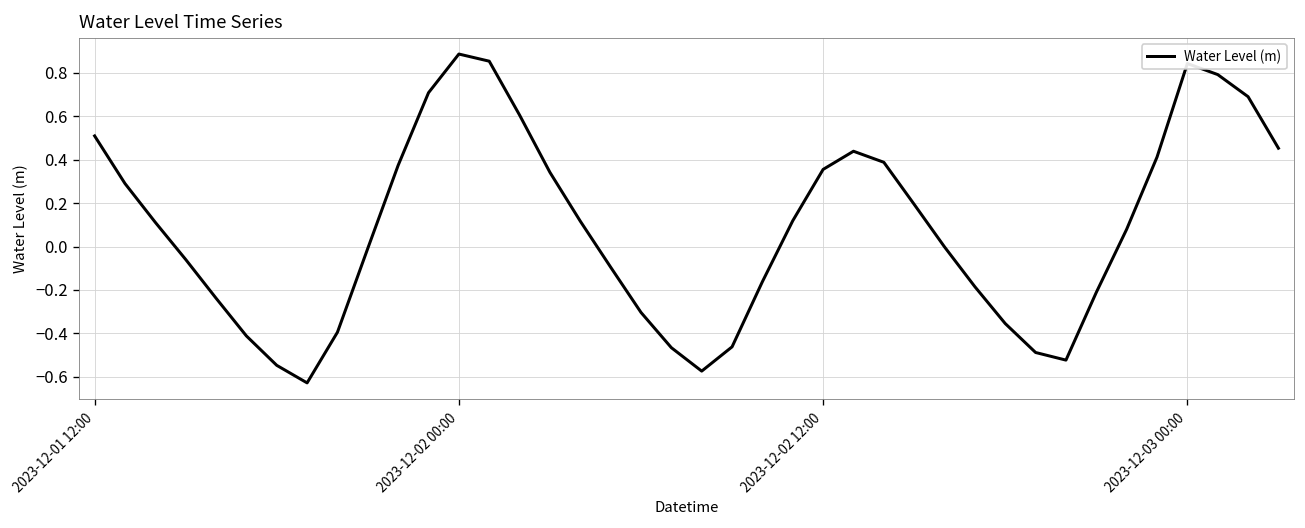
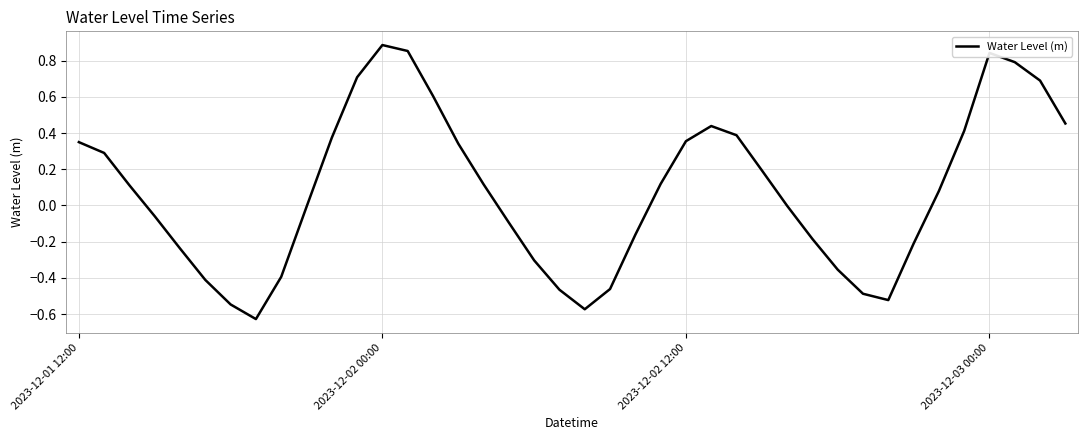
  {
-   "2023-12-01 12:00": 0.51,
+   "2023-12-01 12:00": 0.35,
    "2023-12-02 00:00": 0.89,
    "2023-12-02 12:00": 0.36
  }
